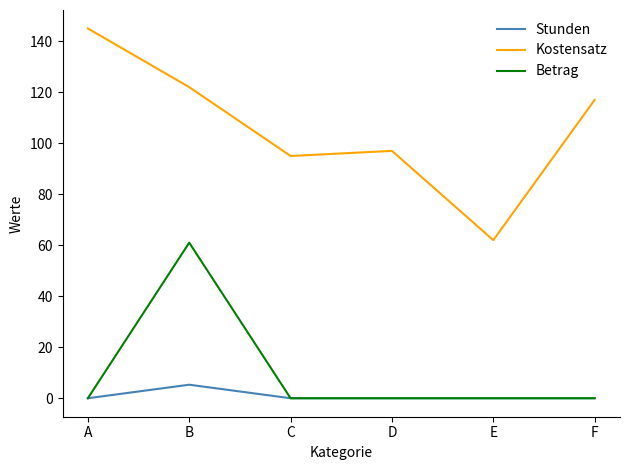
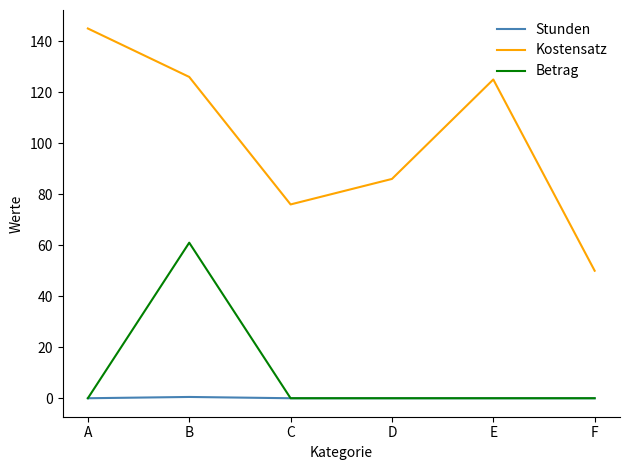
  {
    "Stunden": {
-     "B": 5
+     "B": 1
    },
    "Kostensatz": {
      "A": 145,
-     "B": 122,
-     "C": 95,
-     "D": 97,
-     "E": 62,
-     "F": 117
+     "B": 126,
+     "C": 76,
+     "D": 86,
+     "E": 125,
+     "F": 50
    },
    "Betrag": {
      "B": 61
    }
  }
